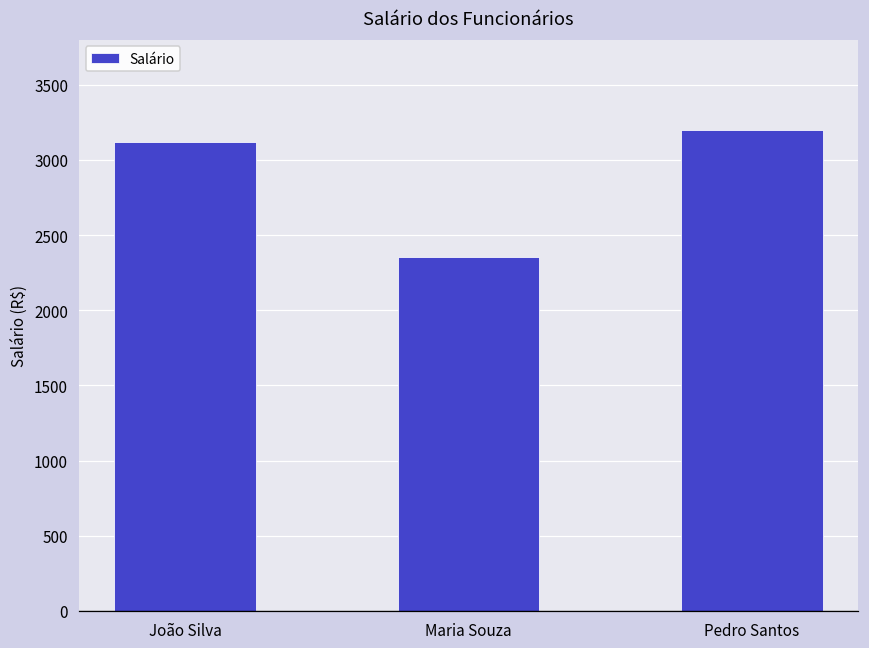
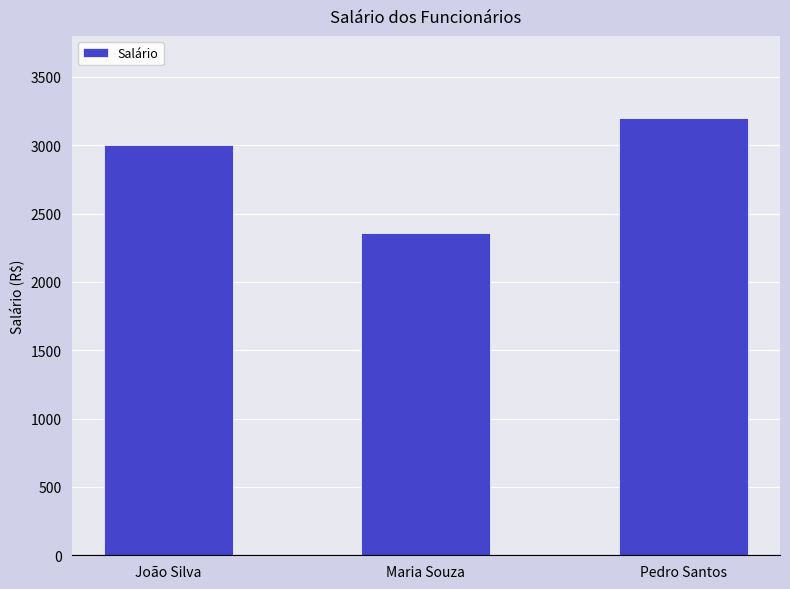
  {
-   "João Silva": 3120,
+   "João Silva": 3000,
    "Maria Souza": 2360,
    "Pedro Santos": 3200
  }
